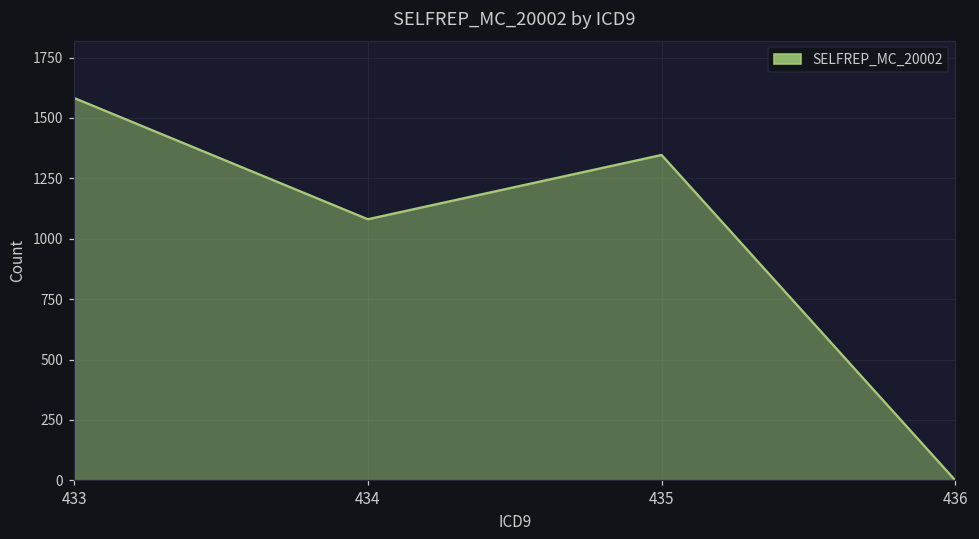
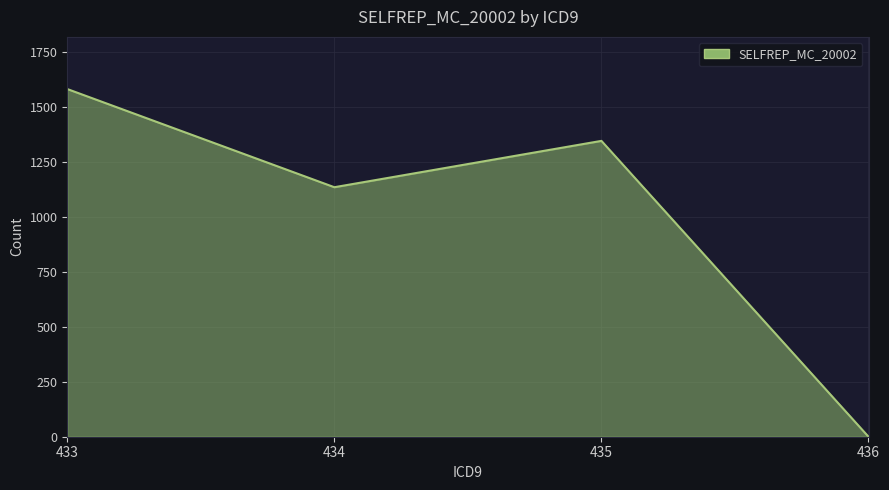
  {
    "433": 1580,
-   "434": 1080,
+   "434": 1140,
    "435": 1350,
    "436": 0
  }
